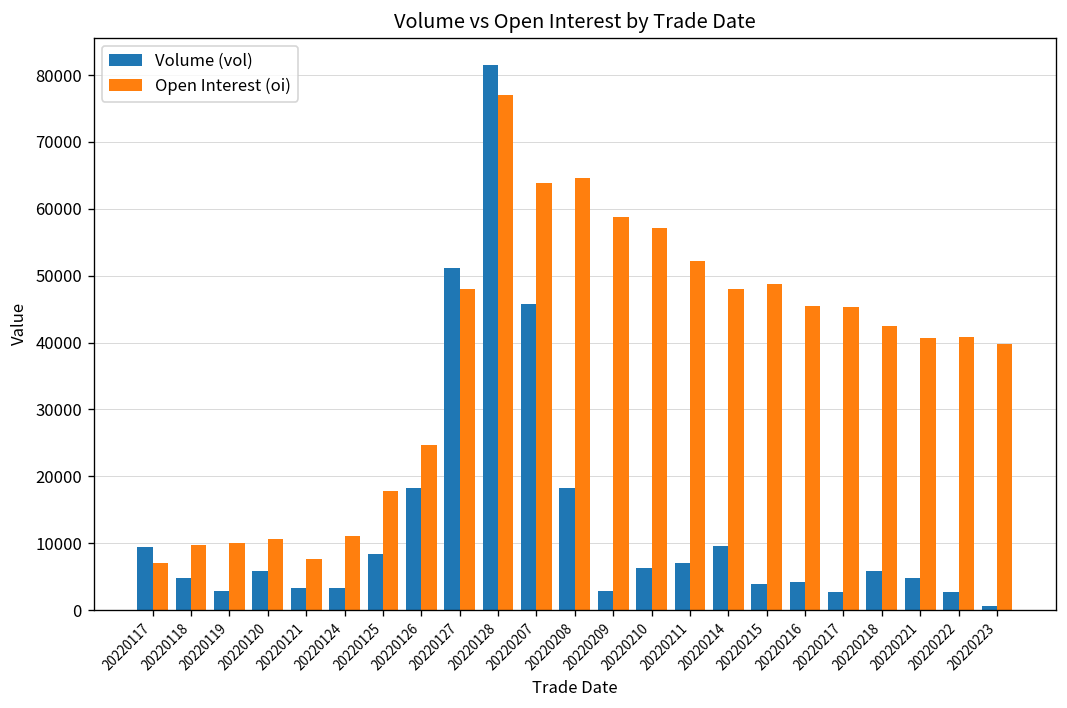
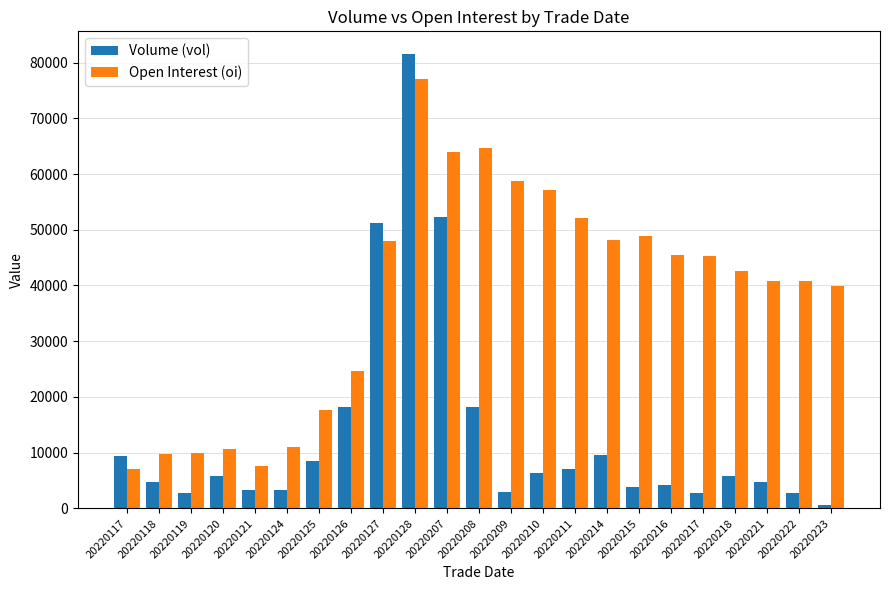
  {
    "Volume (vol)": {
      "20220117": 9000,
      "20220118": 5000,
      "20220119": 3000,
      "20220120": 6000,
      "20220121": 3000,
      "20220124": 3000,
      "20220125": 8000,
      "20220126": 18000,
      "20220127": 51000,
      "20220128": 82000,
-     "20220207": 46000,
+     "20220207": 52000,
      "20220208": 18000,
      "20220209": 3000,
      "20220210": 6000,
      "20220211": 7000,
      "20220214": 10000,
      "20220215": 4000,
      "20220216": 4000,
      "20220217": 3000,
      "20220218": 6000,
      "20220221": 5000,
      "20220222": 3000,
      "20220223": 1000
    },
    "Open Interest (oi)": {
      "20220117": 7000,
      "20220118": 10000,
      "20220119": 10000,
      "20220120": 11000,
      "20220121": 8000,
      "20220124": 11000,
      "20220125": 18000,
      "20220126": 25000,
      "20220127": 48000,
      "20220128": 77000,
      "20220207": 64000,
      "20220208": 65000,
      "20220209": 59000,
      "20220210": 57000,
      "20220211": 52000,
      "20220214": 48000,
      "20220215": 49000,
      "20220216": 46000,
      "20220217": 45000,
      "20220218": 43000,
      "20220221": 41000,
      "20220222": 41000,
      "20220223": 40000
    }
  }
